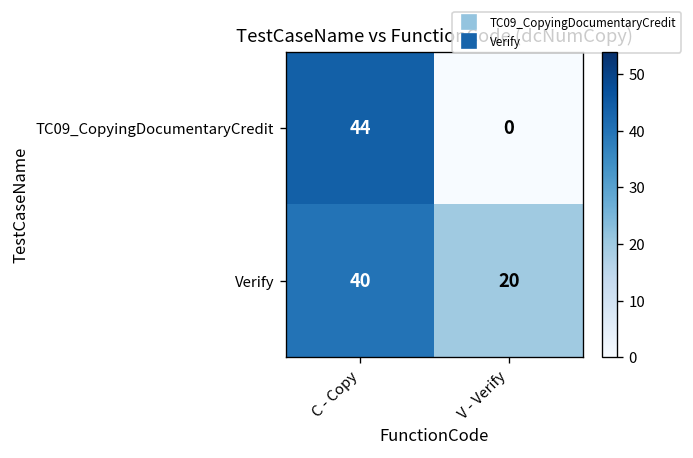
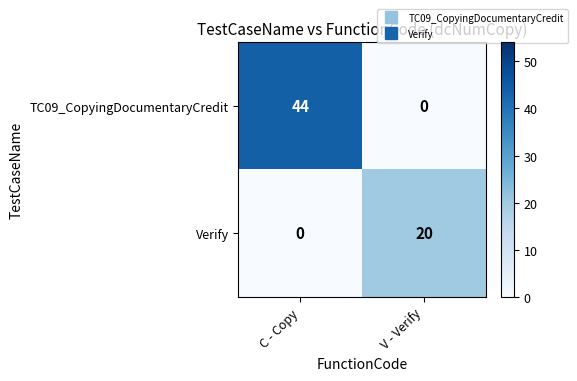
  {
    "TC09_CopyingDocumentaryCredit": {
      "C - Copy": 44,
      "V - Verify": 0
    },
    "Verify": {
-     "C - Copy": 40,
+     "C - Copy": 0,
      "V - Verify": 20
    }
  }
